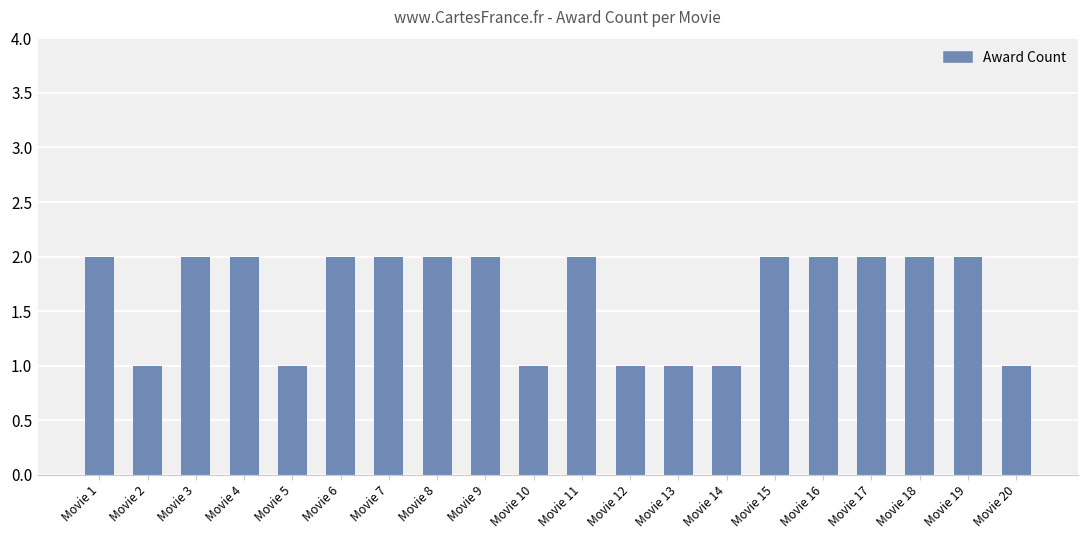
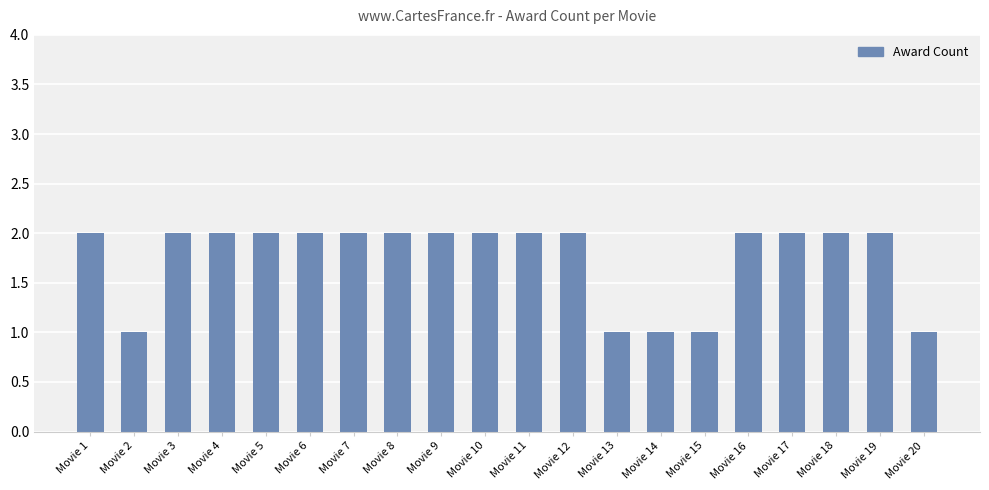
  {
    "Movie 1": 2,
    "Movie 2": 1,
    "Movie 3": 2,
    "Movie 4": 2,
-   "Movie 5": 1,
+   "Movie 5": 2,
    "Movie 6": 2,
    "Movie 7": 2,
    "Movie 8": 2,
    "Movie 9": 2,
-   "Movie 10": 1,
+   "Movie 10": 2,
    "Movie 11": 2,
-   "Movie 12": 1,
+   "Movie 12": 2,
    "Movie 13": 1,
    "Movie 14": 1,
-   "Movie 15": 2,
+   "Movie 15": 1,
    "Movie 16": 2,
    "Movie 17": 2,
    "Movie 18": 2,
    "Movie 19": 2,
    "Movie 20": 1
  }
